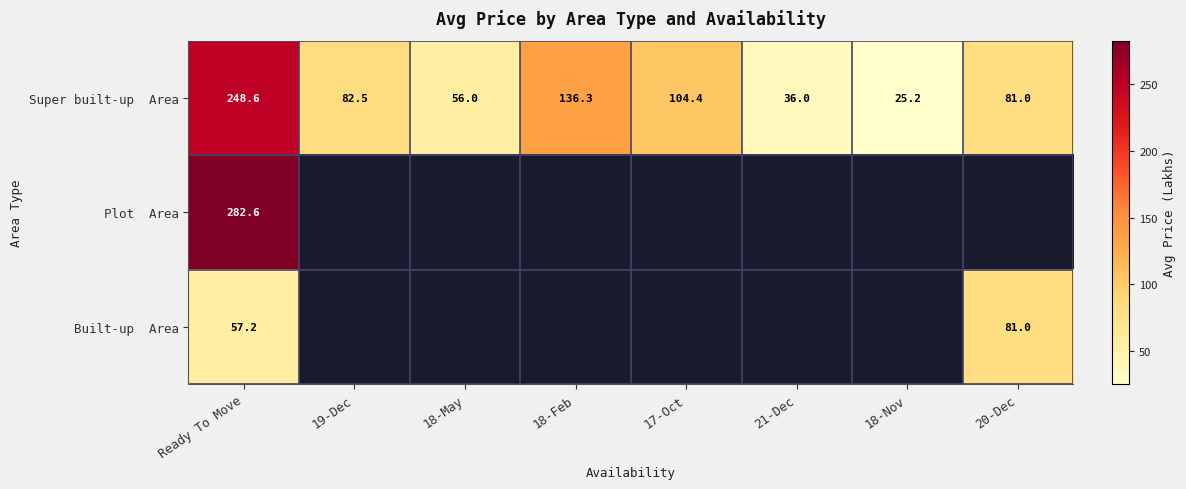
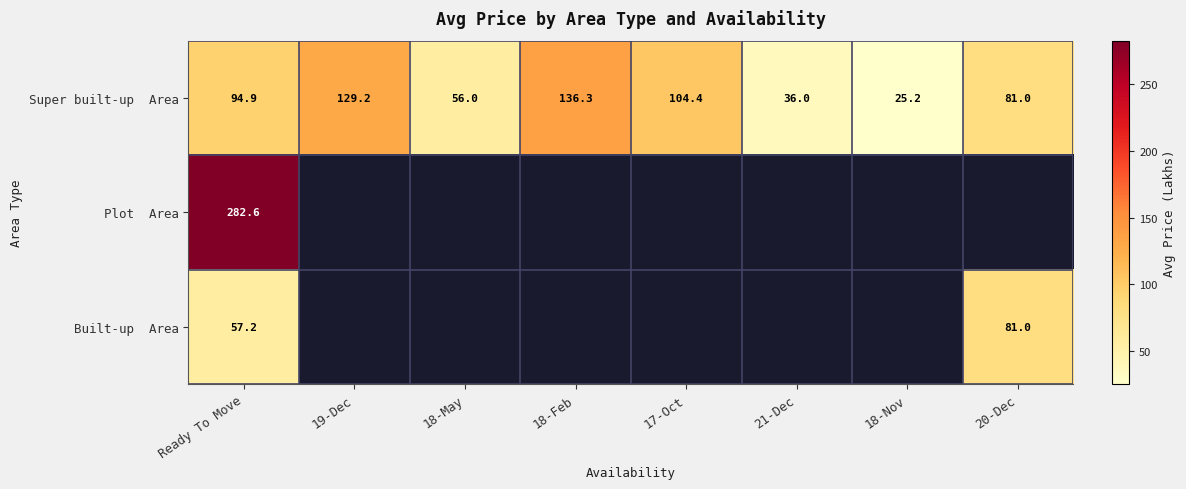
  {
    "Super built-up Area": {
-     "Ready To Move": 248.6,
-     "19-Dec": 82.5,
+     "Ready To Move": 94.9,
+     "19-Dec": 129.2,
      "18-May": 56.0,
      "18-Feb": 136.3,
      "17-Oct": 104.4,
      "21-Dec": 36.0,
      "18-Nov": 25.2,
      "20-Dec": 81.0
    },
    "Plot Area": {
      "Ready To Move": 282.6
    },
    "Built-up Area": {
      "Ready To Move": 57.2,
      "20-Dec": 81.0
    }
  }
